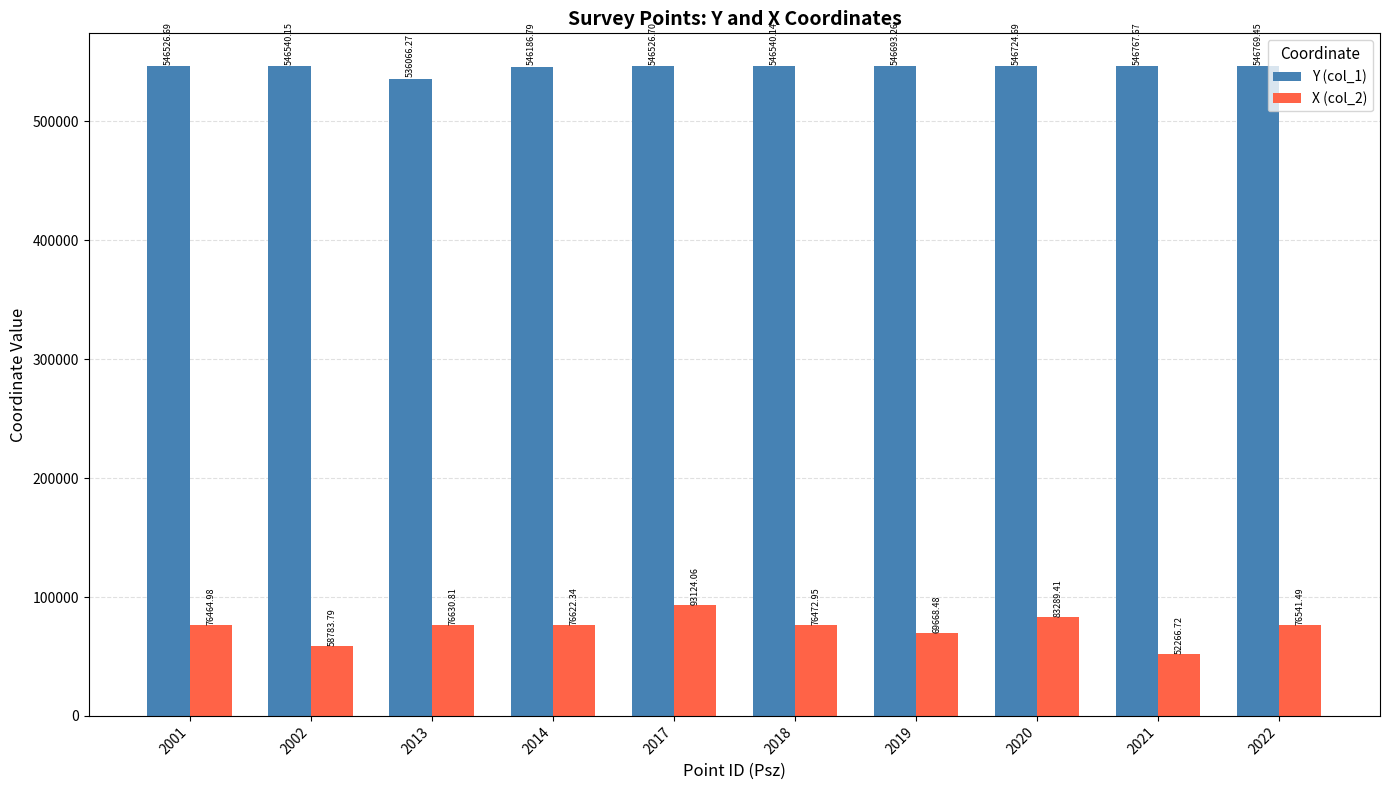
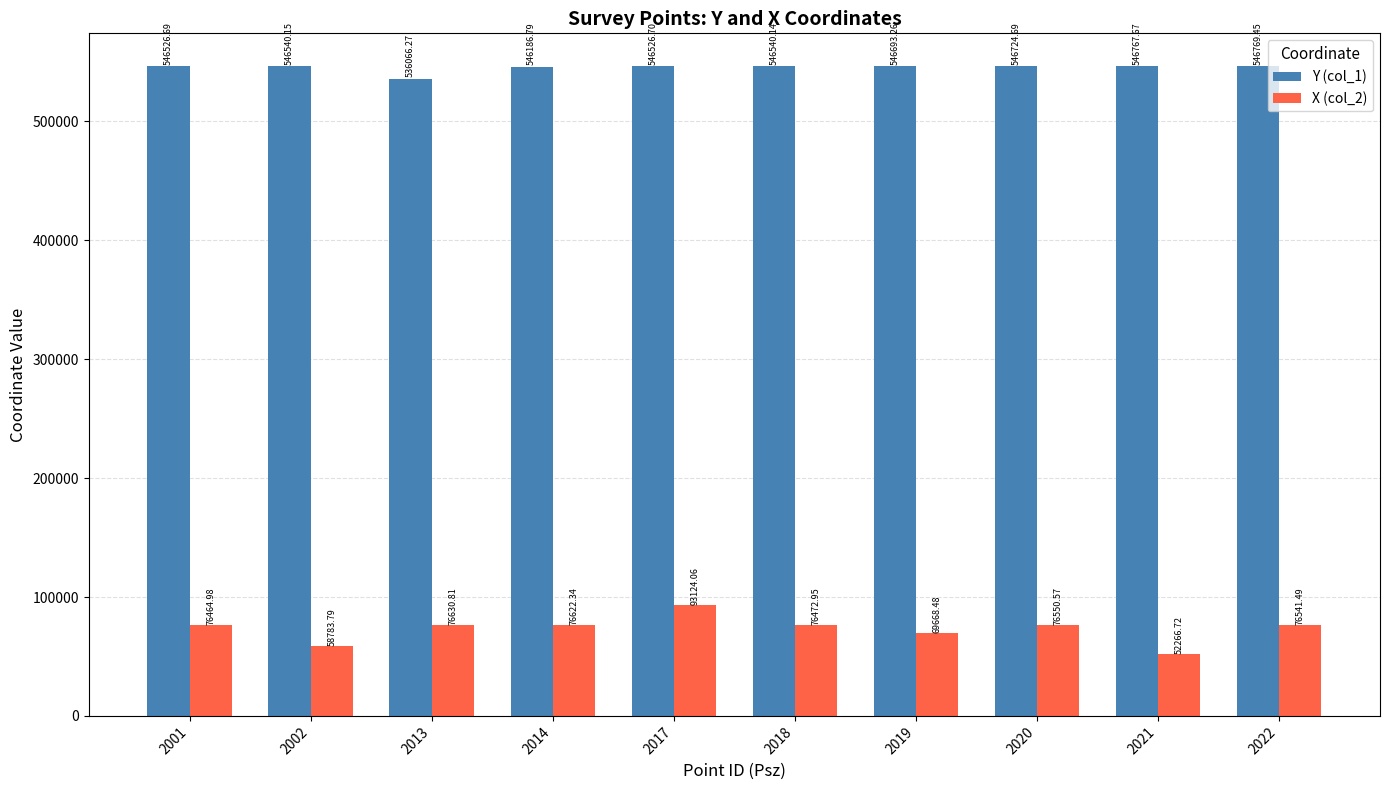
  {
    "Y (col_1)": {
      "2001": 546526.69,
      "2002": 546540.15,
      "2013": 536066.27,
      "2014": 546186.79,
      "2017": 546526.70,
      "2018": 546540.14,
      "2019": 546693.26,
      "2020": 546724.69,
      "2021": 546767.67,
      "2022": 546769.45
    },
    "X (col_2)": {
      "2001": 76464.98,
      "2002": 58783.79,
      "2013": 76630.81,
      "2014": 76622.34,
      "2017": 93124.06,
      "2018": 76472.95,
      "2019": 69668.48,
-     "2020": 83289.41,
+     "2020": 76550.57,
      "2021": 52266.72,
      "2022": 76541.49
    }
  }
